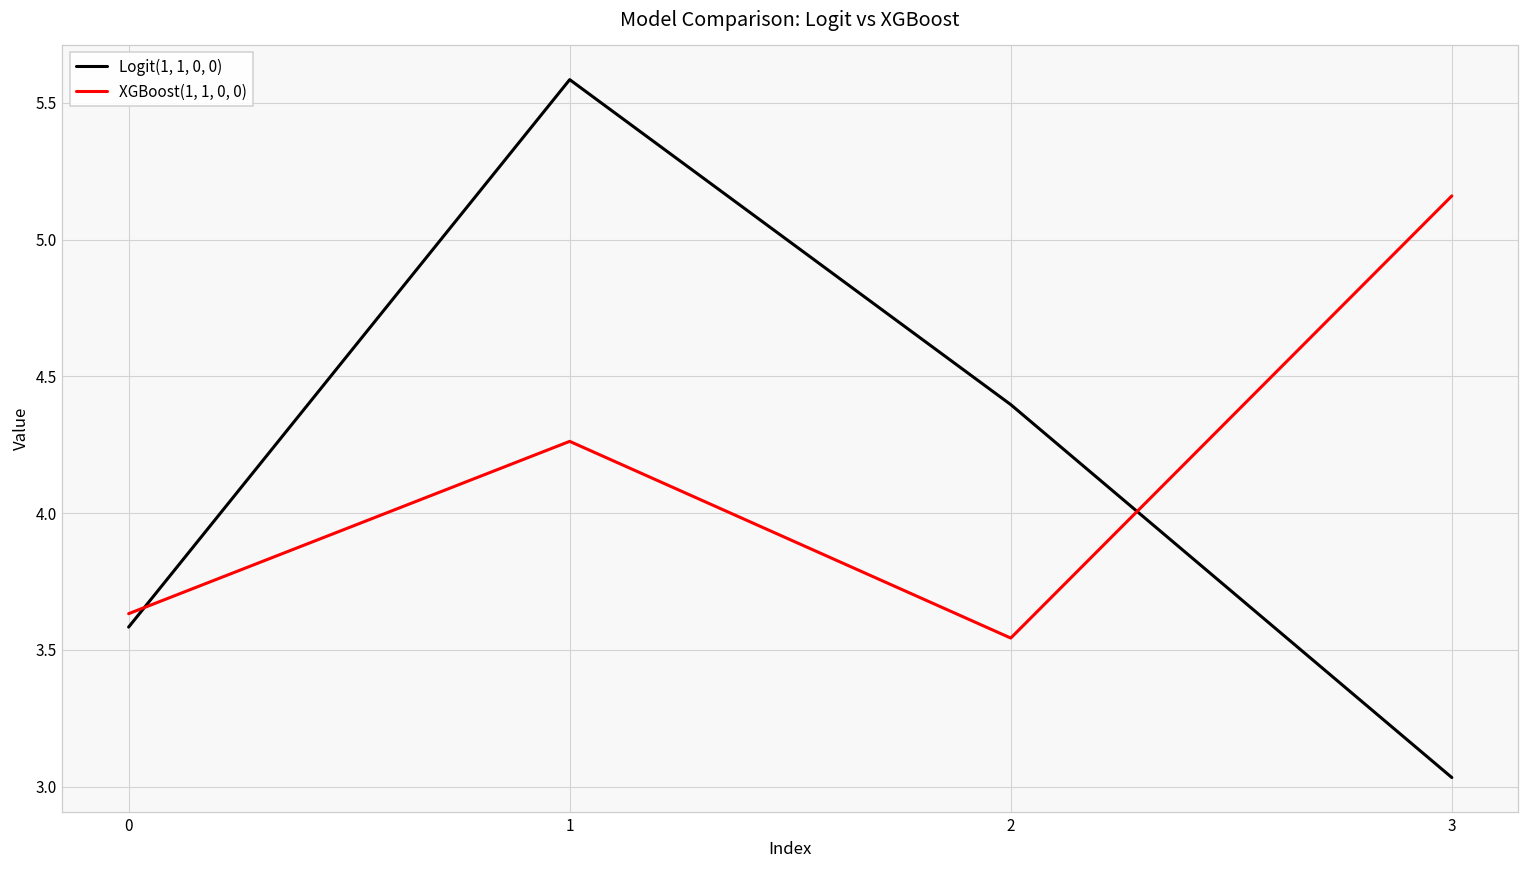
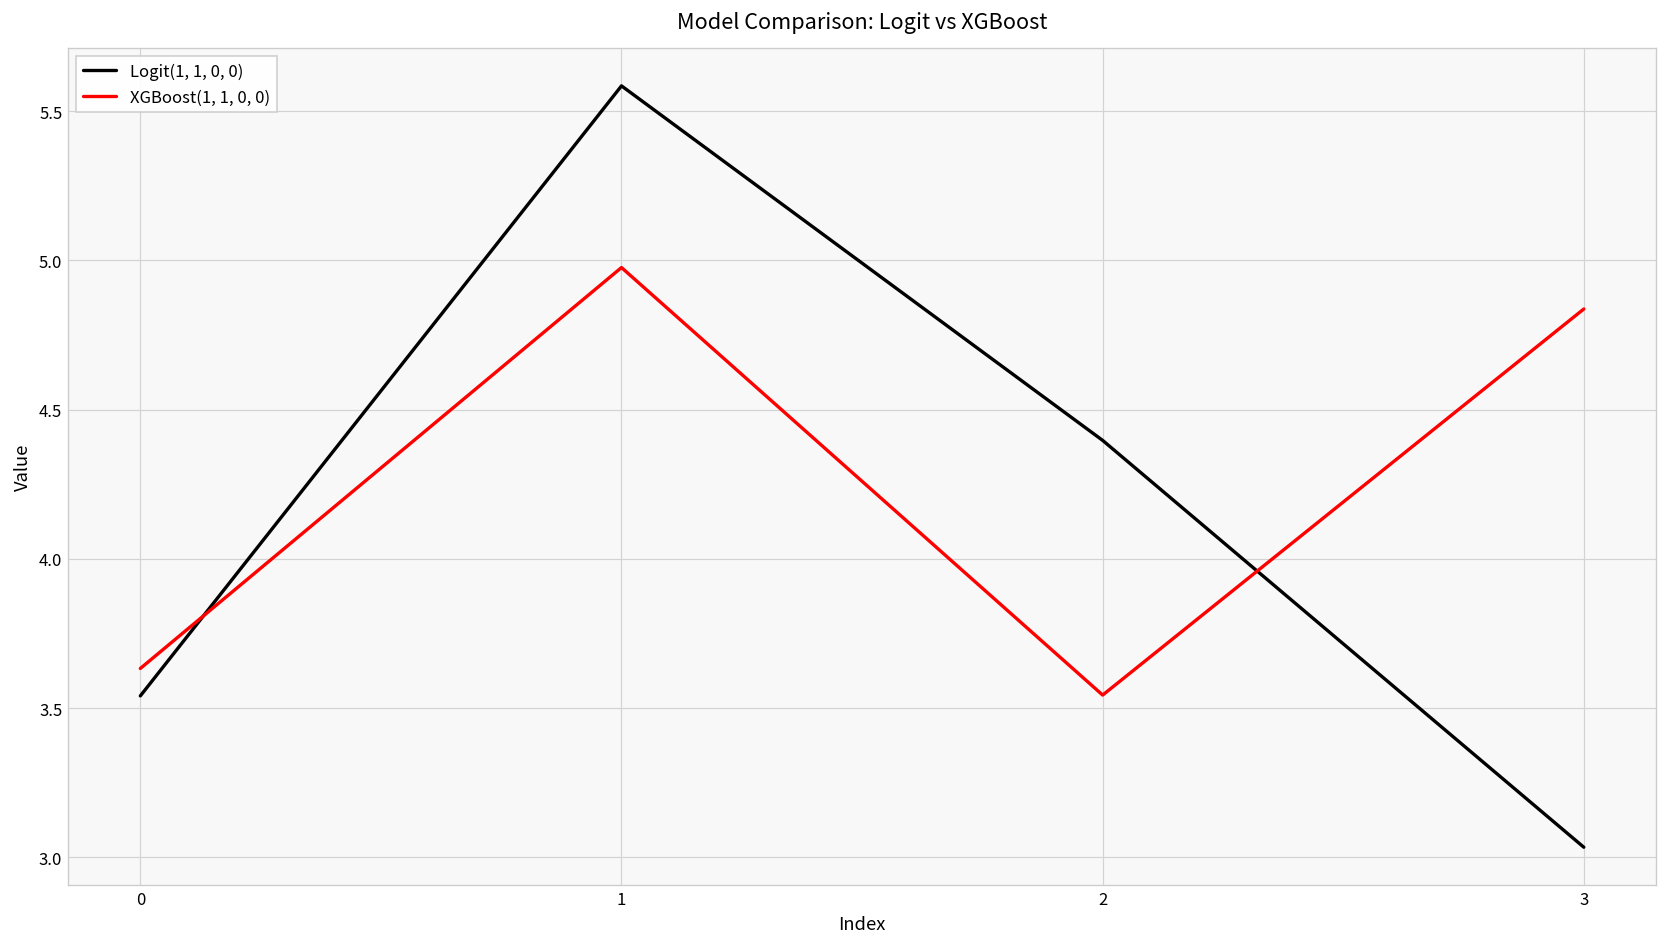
  {
    "Logit(1, 1, 0, 0)": {
-     "0": 3.58,
+     "0": 3.54,
      "1": 5.59,
      "2": 4.40,
      "3": 3.03
    },
    "XGBoost(1, 1, 0, 0)": {
      "0": 3.63,
-     "1": 4.26,
+     "1": 4.98,
      "2": 3.54,
-     "3": 5.16
+     "3": 4.84
    }
  }
